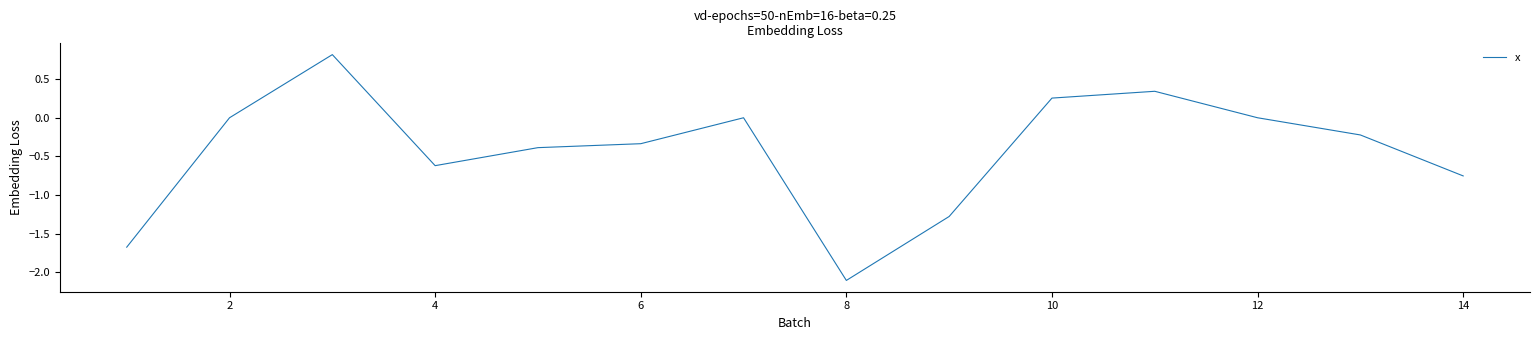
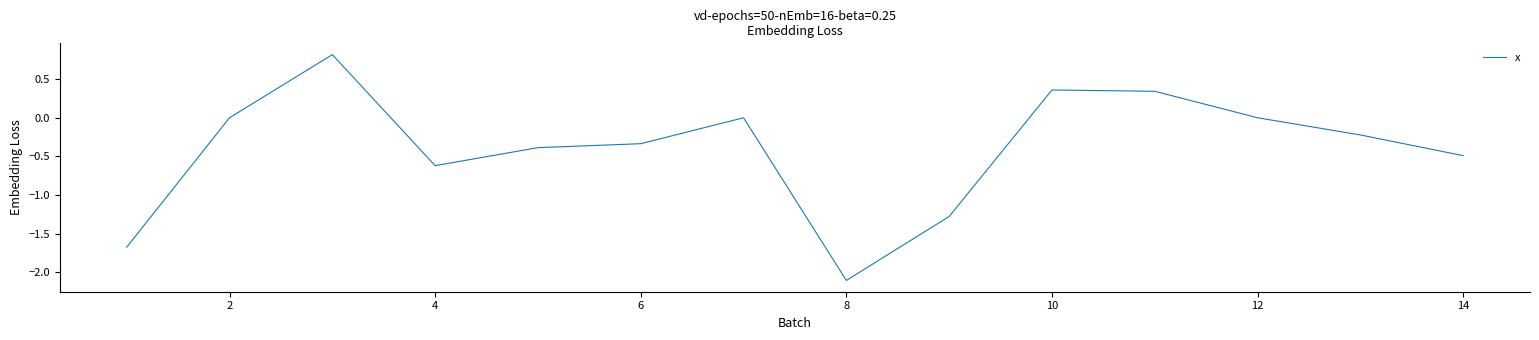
  {
    "2": 0.0,
    "4": -0.6,
    "6": -0.3,
    "8": -2.1,
-   "10": 0.3,
+   "10": 0.4,
    "12": 0.0,
-   "14": -0.8
+   "14": -0.5
  }
